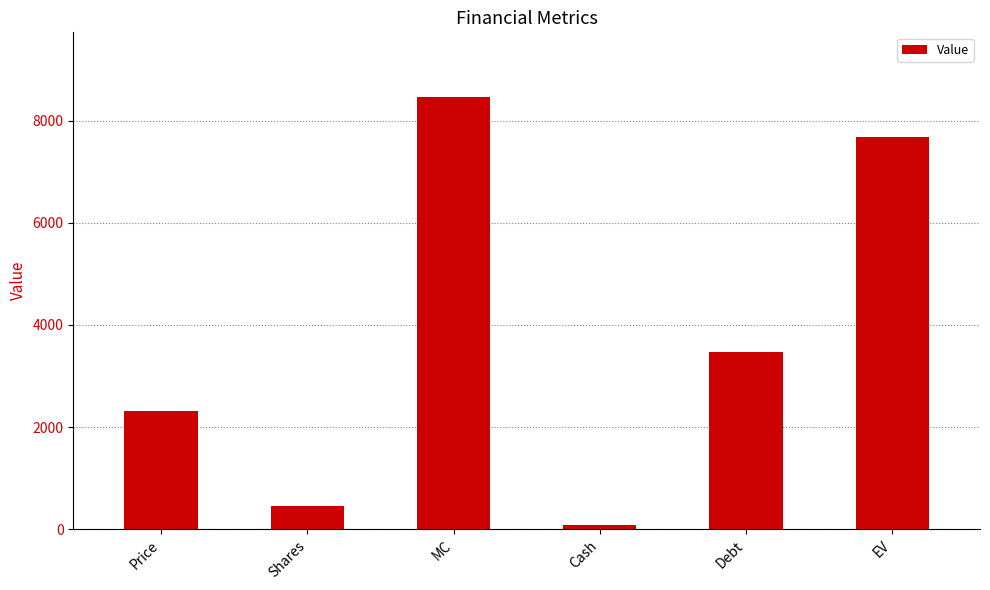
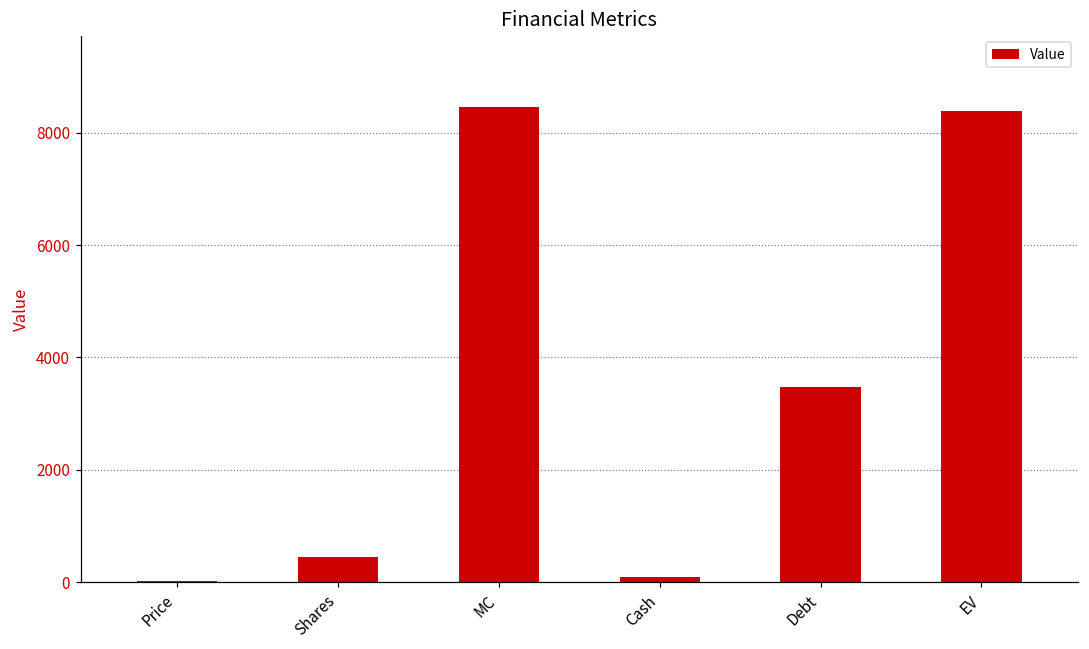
  {
-   "Price": 2300,
+   "Price": 0,
    "Shares": 500,
    "MC": 8500,
    "Cash": 100,
    "Debt": 3500,
-   "EV": 7700
+   "EV": 8400
  }
